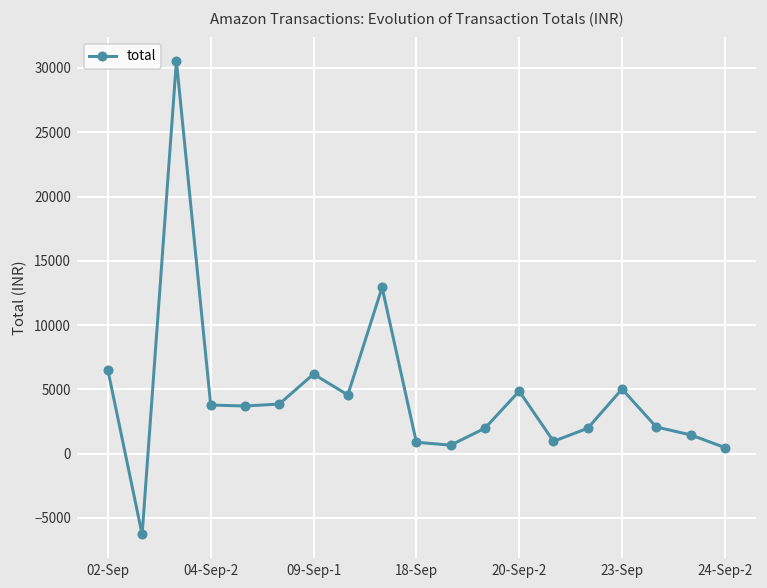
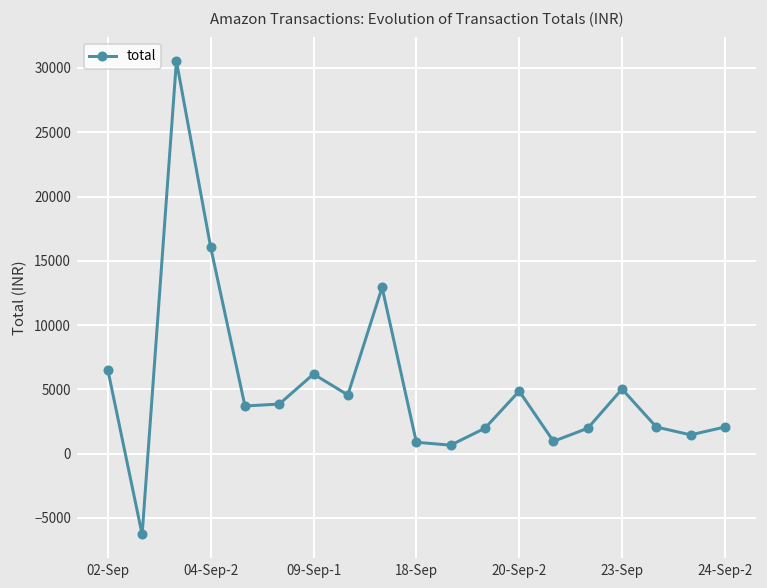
  {
    "02-Sep": 6500,
-   "04-Sep-2": 3800,
+   "04-Sep-2": 16000,
    "09-Sep-1": 6200,
    "18-Sep": 900,
    "20-Sep-2": 4900,
    "23-Sep": 5000,
-   "24-Sep-2": 500
+   "24-Sep-2": 2100
  }
